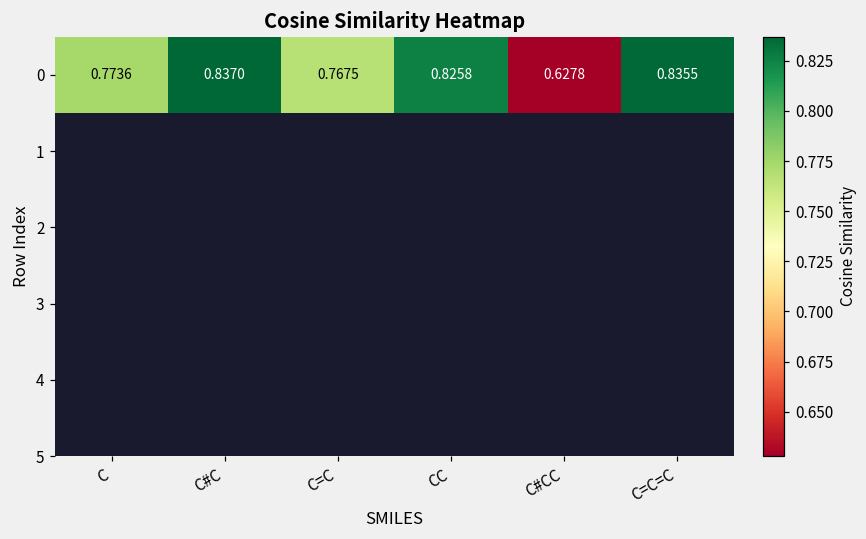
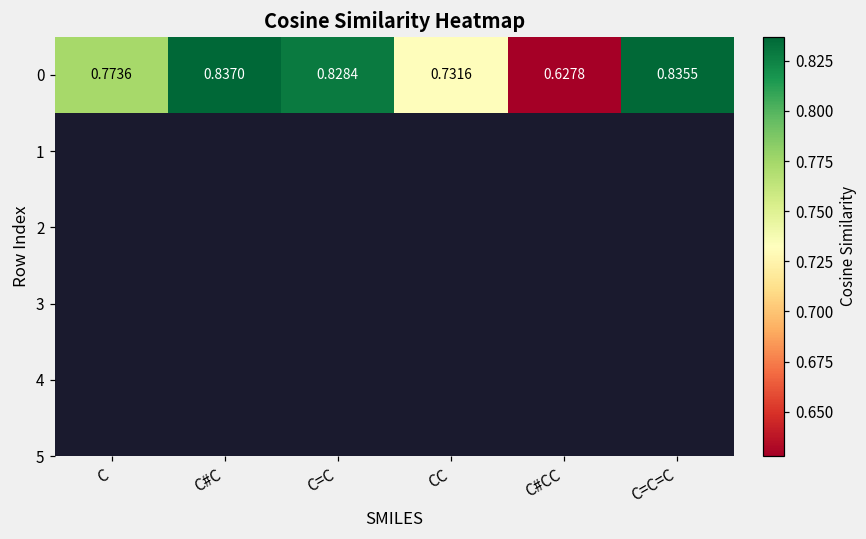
  {
    "0": {
      "C": 0.7736,
      "C#C": 0.8370,
-     "C=C": 0.7675,
-     "CC": 0.8258,
+     "C=C": 0.8284,
+     "CC": 0.7316,
      "C#CC": 0.6278,
      "C=C=C": 0.8355
    }
  }
